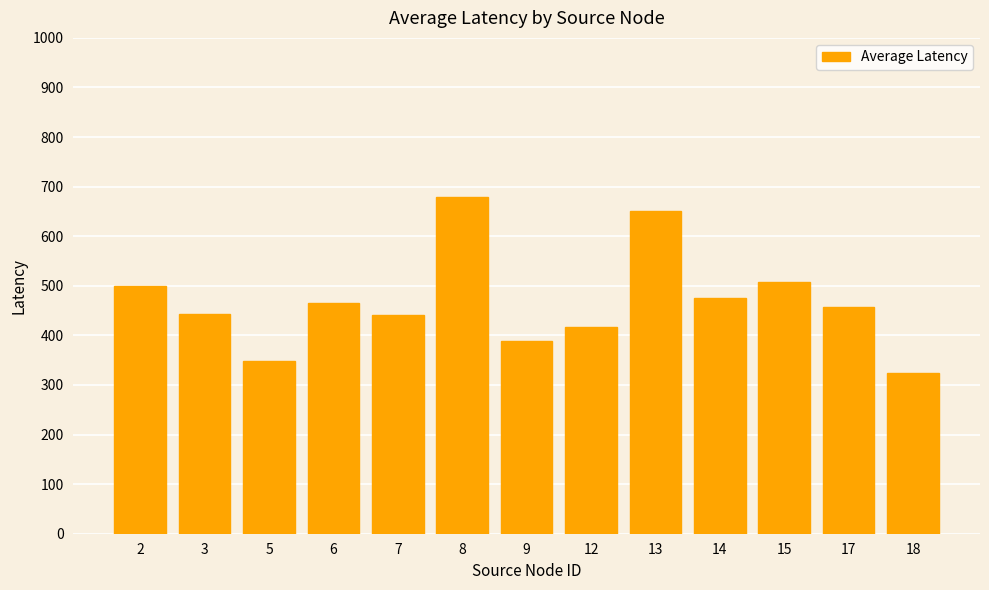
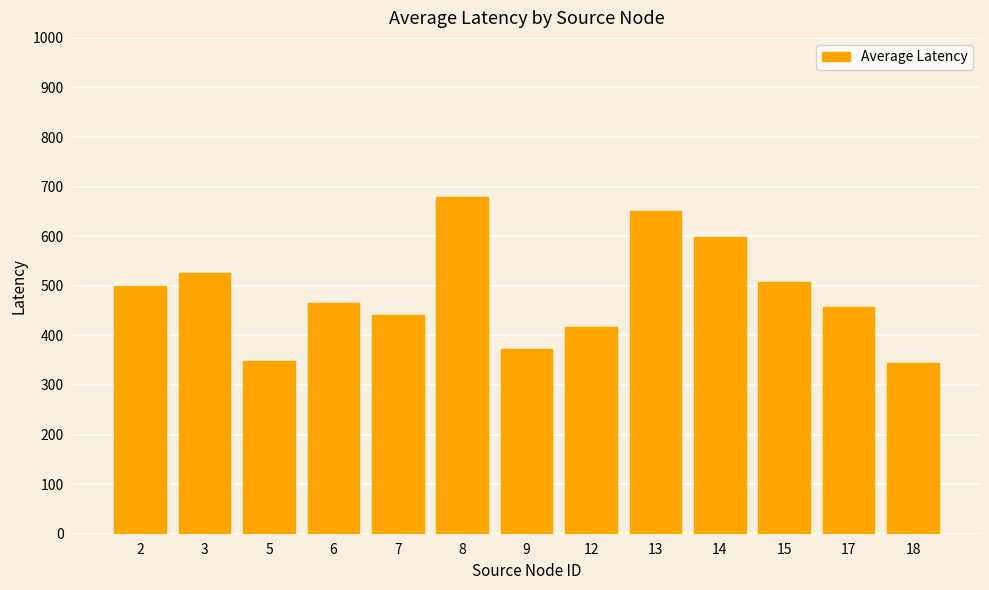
  {
    "2": 500,
-   "3": 440,
+   "3": 530,
    "5": 350,
    "6": 470,
    "7": 440,
    "8": 680,
-   "9": 390,
+   "9": 370,
    "12": 420,
    "13": 650,
-   "14": 480,
+   "14": 600,
    "15": 510,
    "17": 460,
-   "18": 320
+   "18": 340
  }
